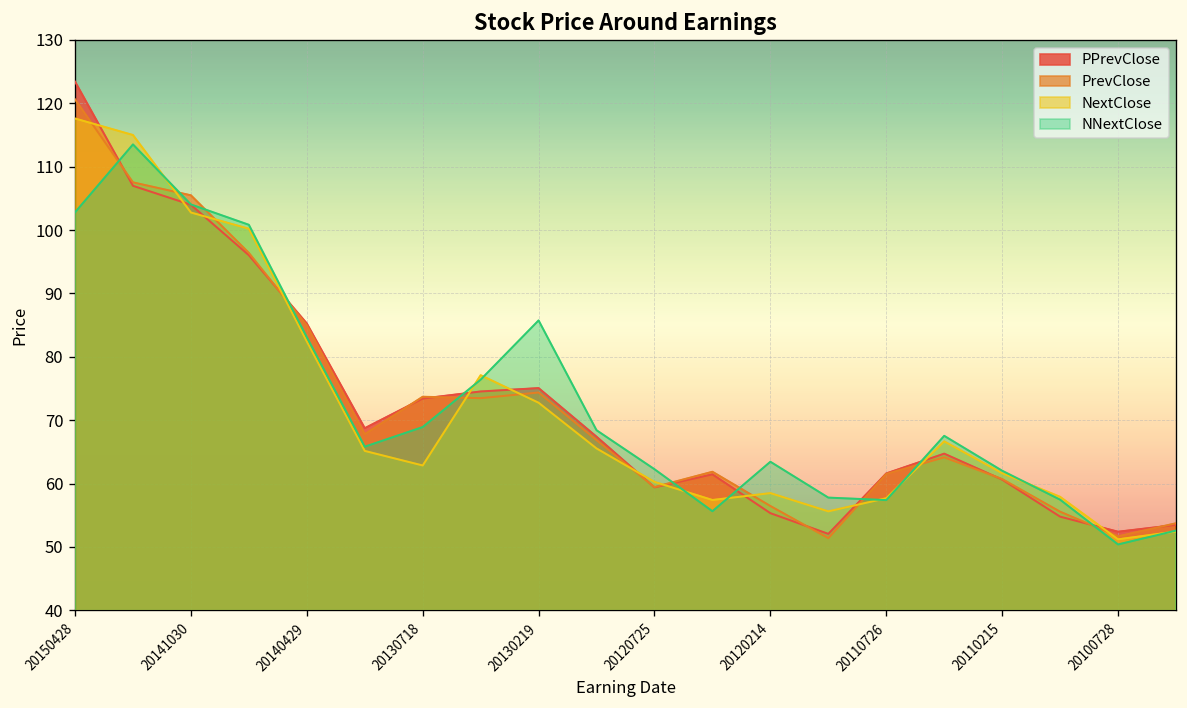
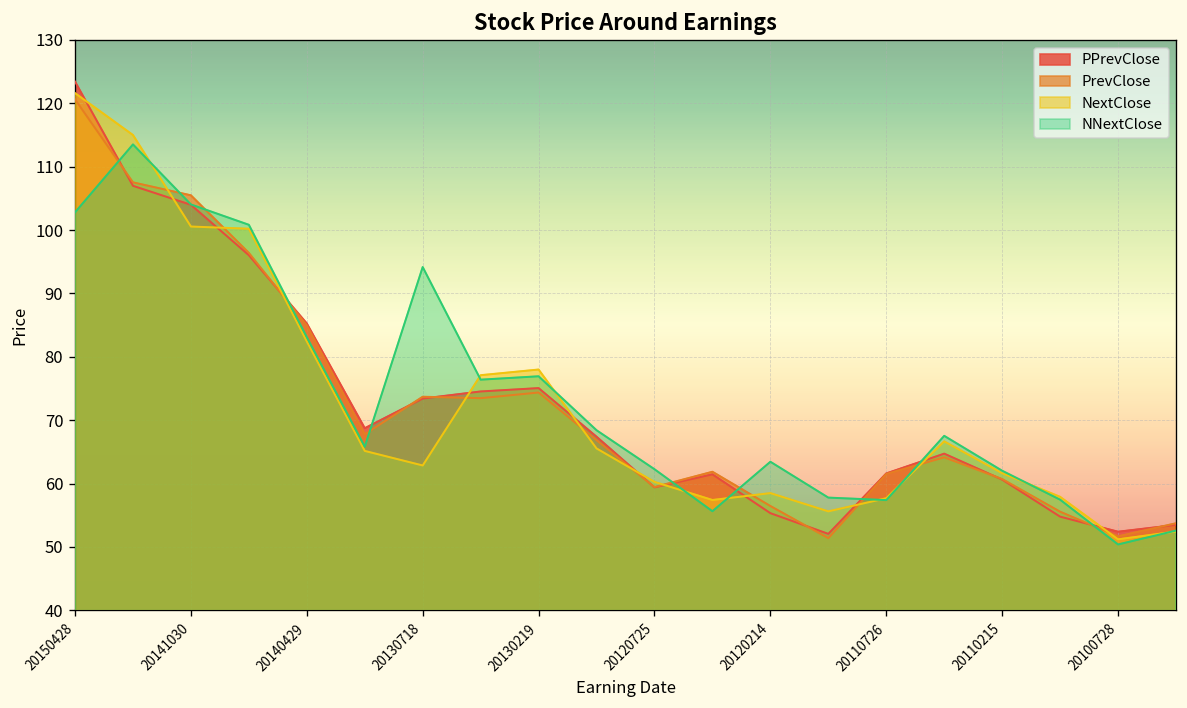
  {
    "NextClose": {
-     "20150428": 118,
-     "20141030": 103,
+     "20150428": 122,
+     "20141030": 101,
      "20140429": 82,
      "20130718": 63,
-     "20130219": 73,
+     "20130219": 78,
      "20120725": 60,
      "20120214": 58
    },
    "NNextClose": {
      "20150428": 103,
      "20140429": 83,
-     "20130718": 69,
-     "20130219": 86,
+     "20130718": 94,
+     "20130219": 77,
      "20120725": 62,
      "20120214": 63,
      "20100728": 50
    }
  }
